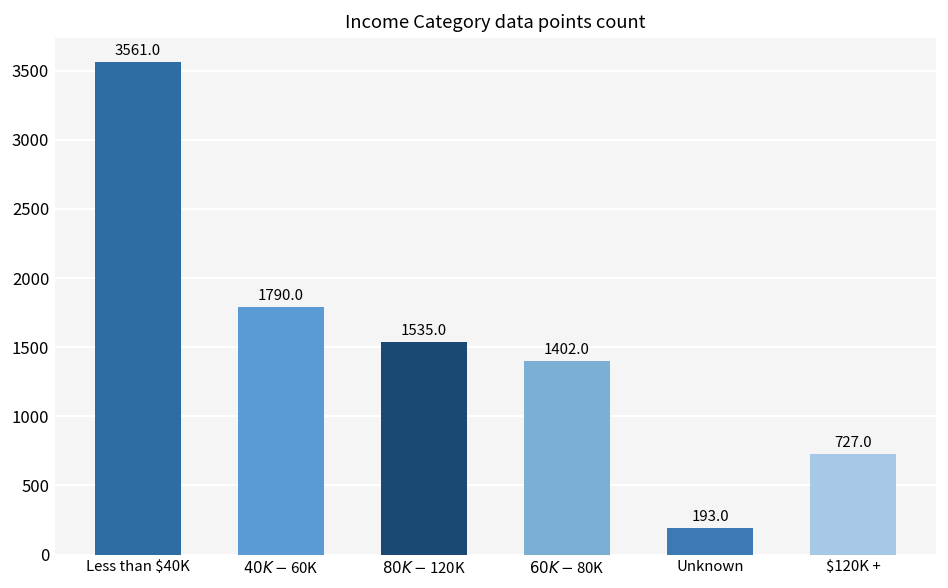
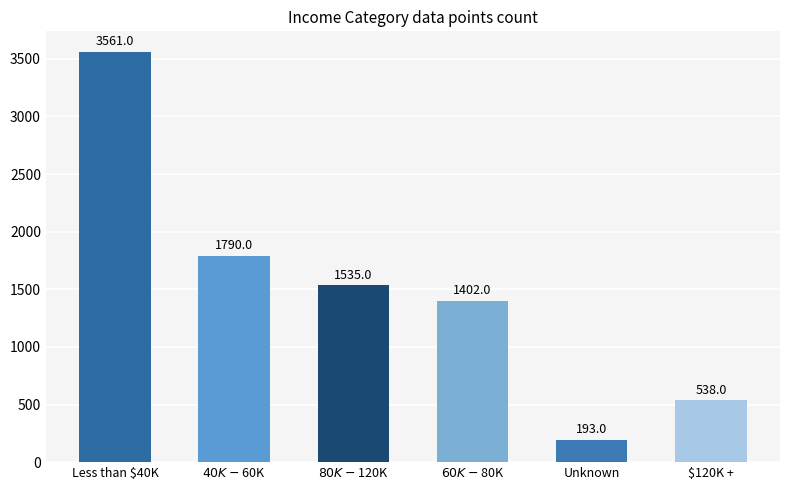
  {
    "Less than $40K": 3561.0,
    "Unknown": 193.0,
-   "$120K +": 727.0
+   "$120K +": 538.0
  }
